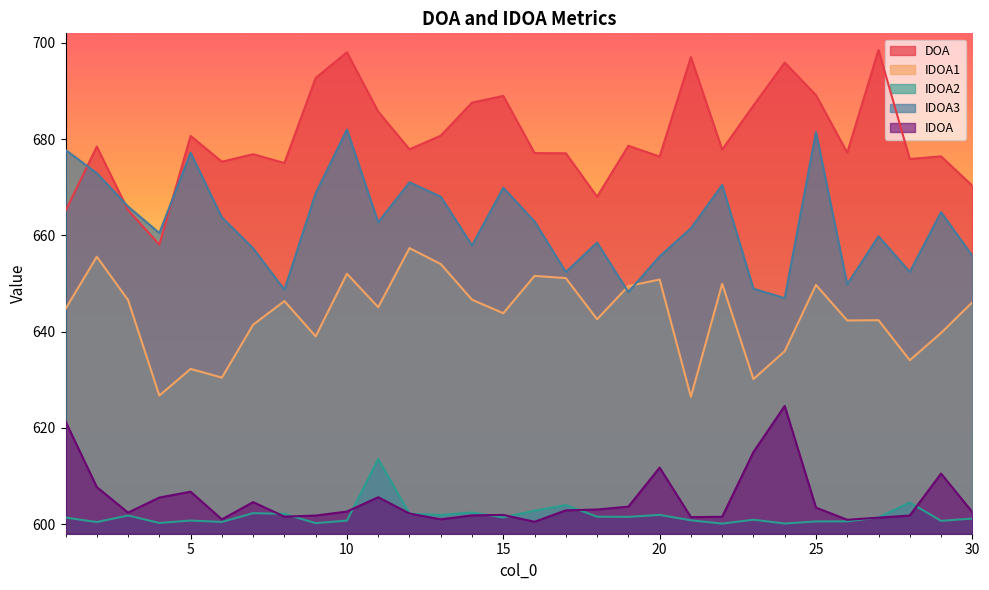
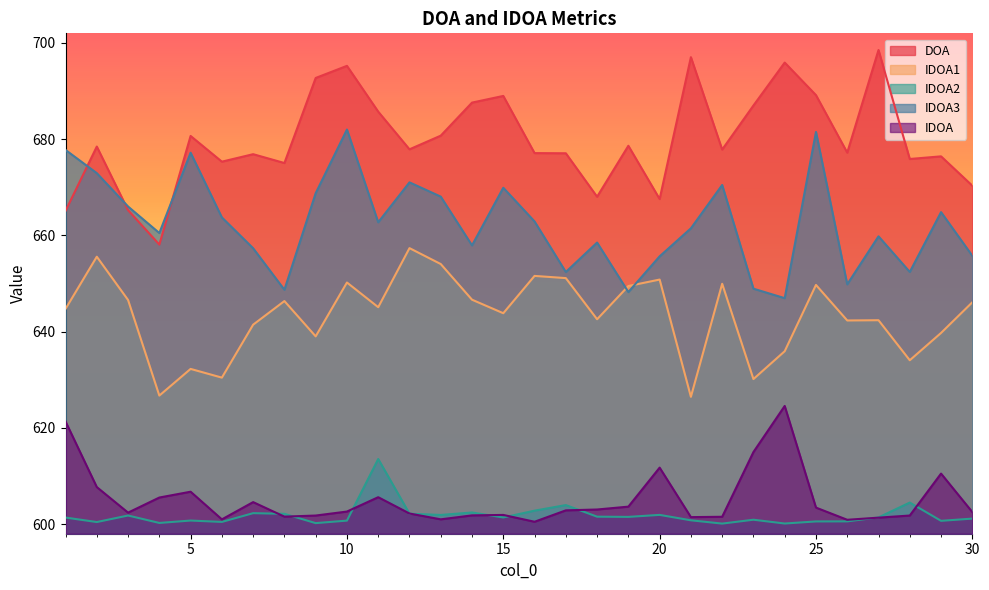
  {
    "DOA": {
      "5": 681,
-     "10": 698,
+     "10": 695,
      "15": 689,
-     "20": 676,
+     "20": 668,
      "25": 689,
      "30": 670
    },
    "IDOA1": {
      "5": 632,
-     "10": 652,
+     "10": 650,
      "15": 644,
      "20": 651,
      "25": 650,
      "30": 646
    },
    "IDOA": {
      "5": 607,
      "10": 603,
      "15": 602,
      "20": 612,
      "25": 603,
      "30": 603
    }
  }
